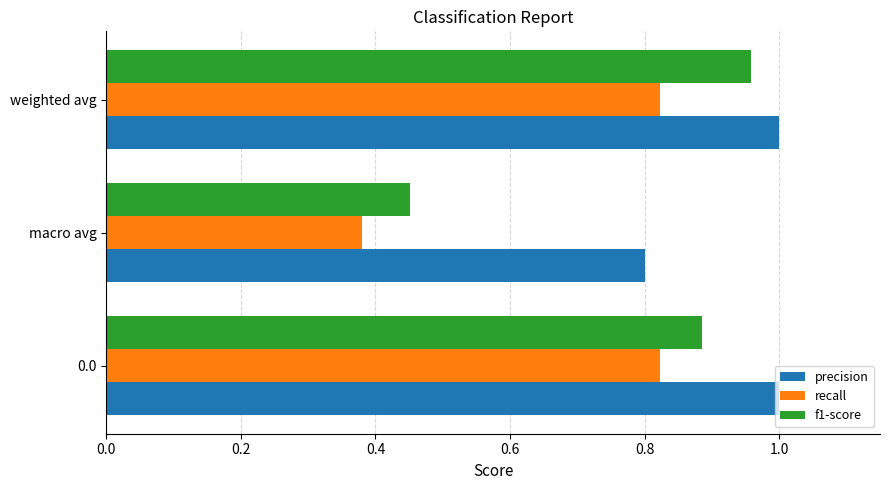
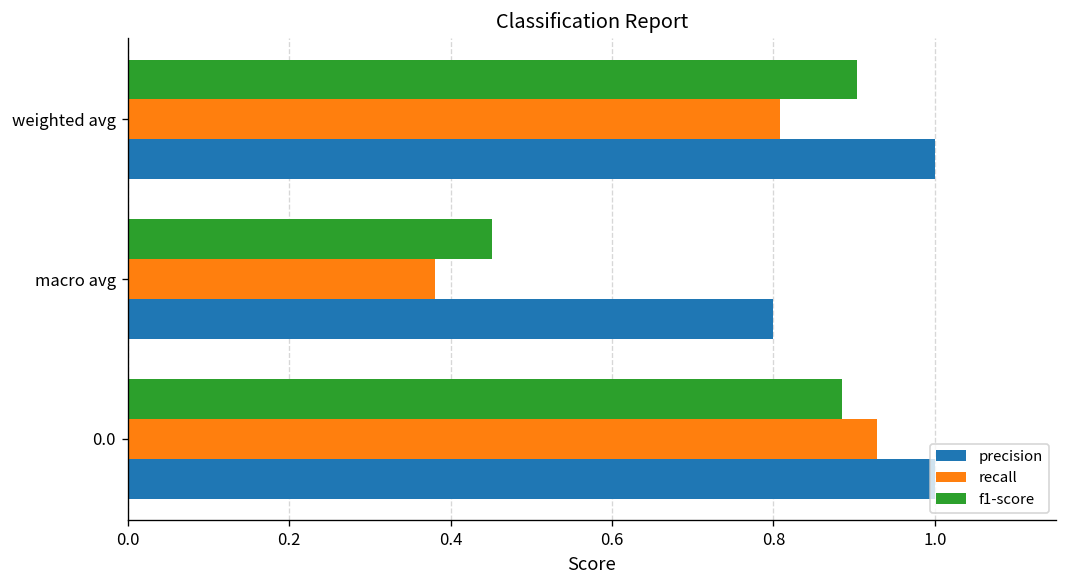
  {
    "precision": {
      "weighted avg": 1.00,
      "macro avg": 0.80
    },
    "recall": {
-     "weighted avg": 0.82,
+     "weighted avg": 0.81,
      "macro avg": 0.38,
-     "0.0": 0.82
+     "0.0": 0.93
    },
    "f1-score": {
-     "weighted avg": 0.96,
+     "weighted avg": 0.90,
      "macro avg": 0.45,
      "0.0": 0.89
    }
  }
